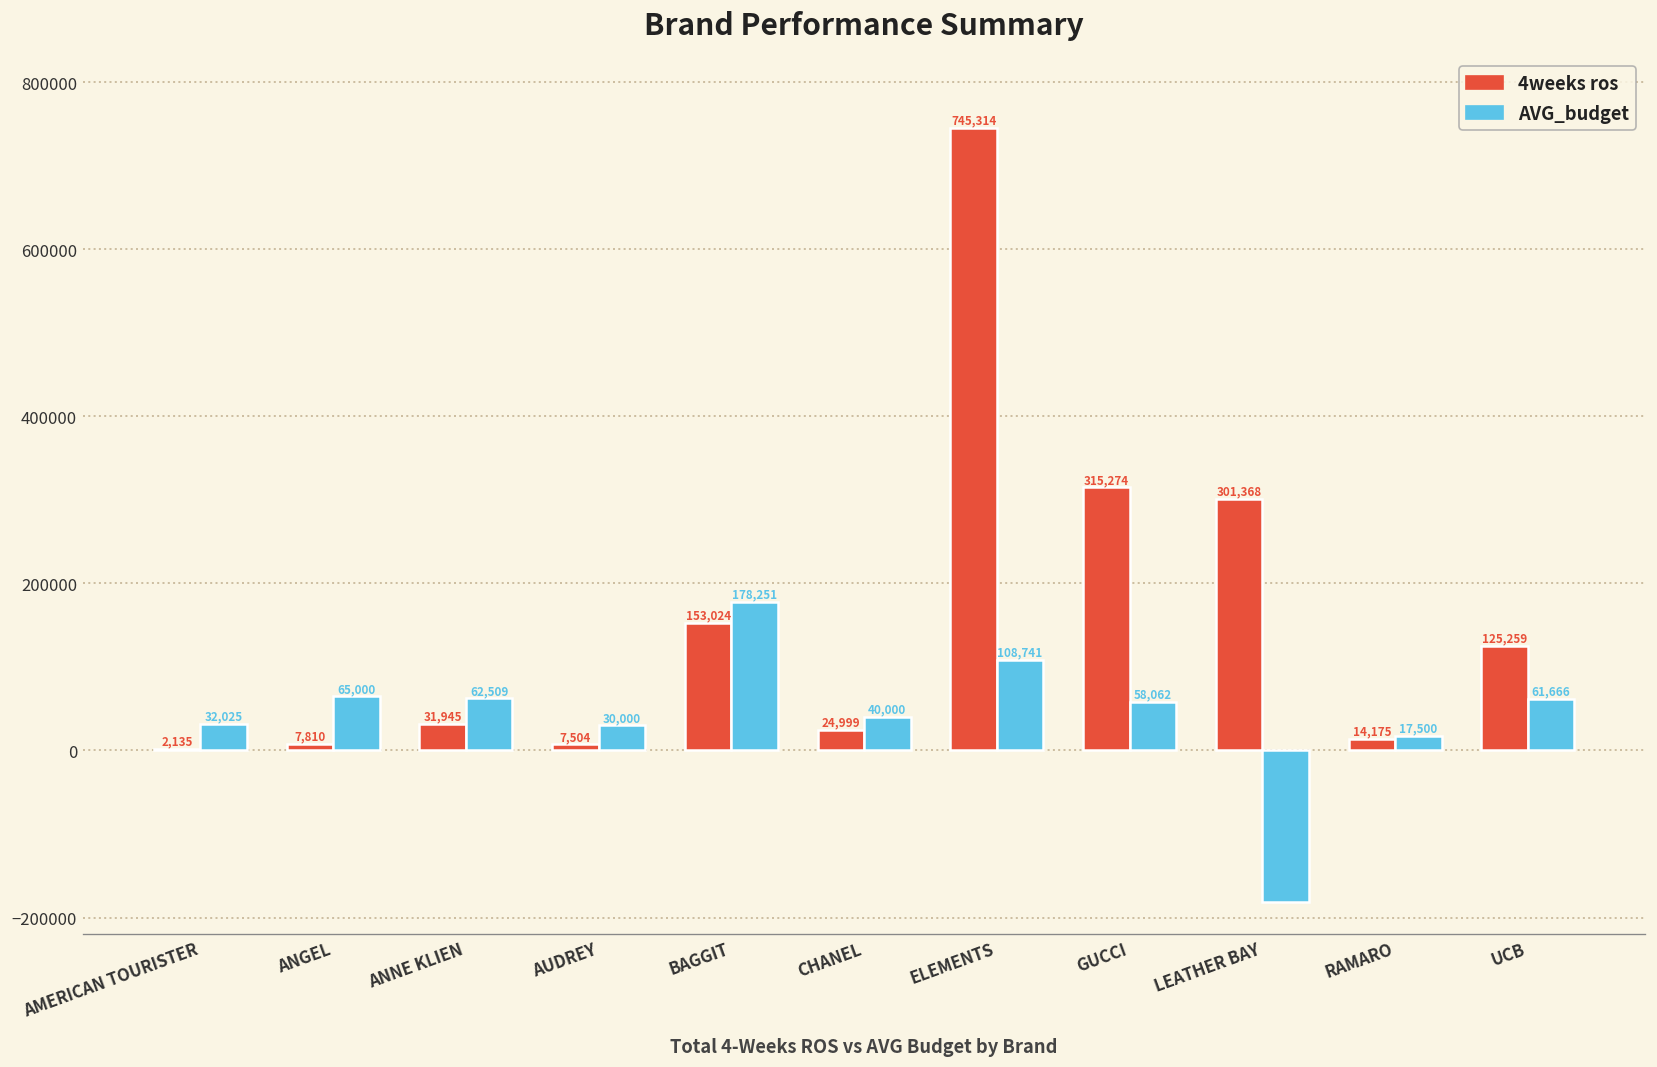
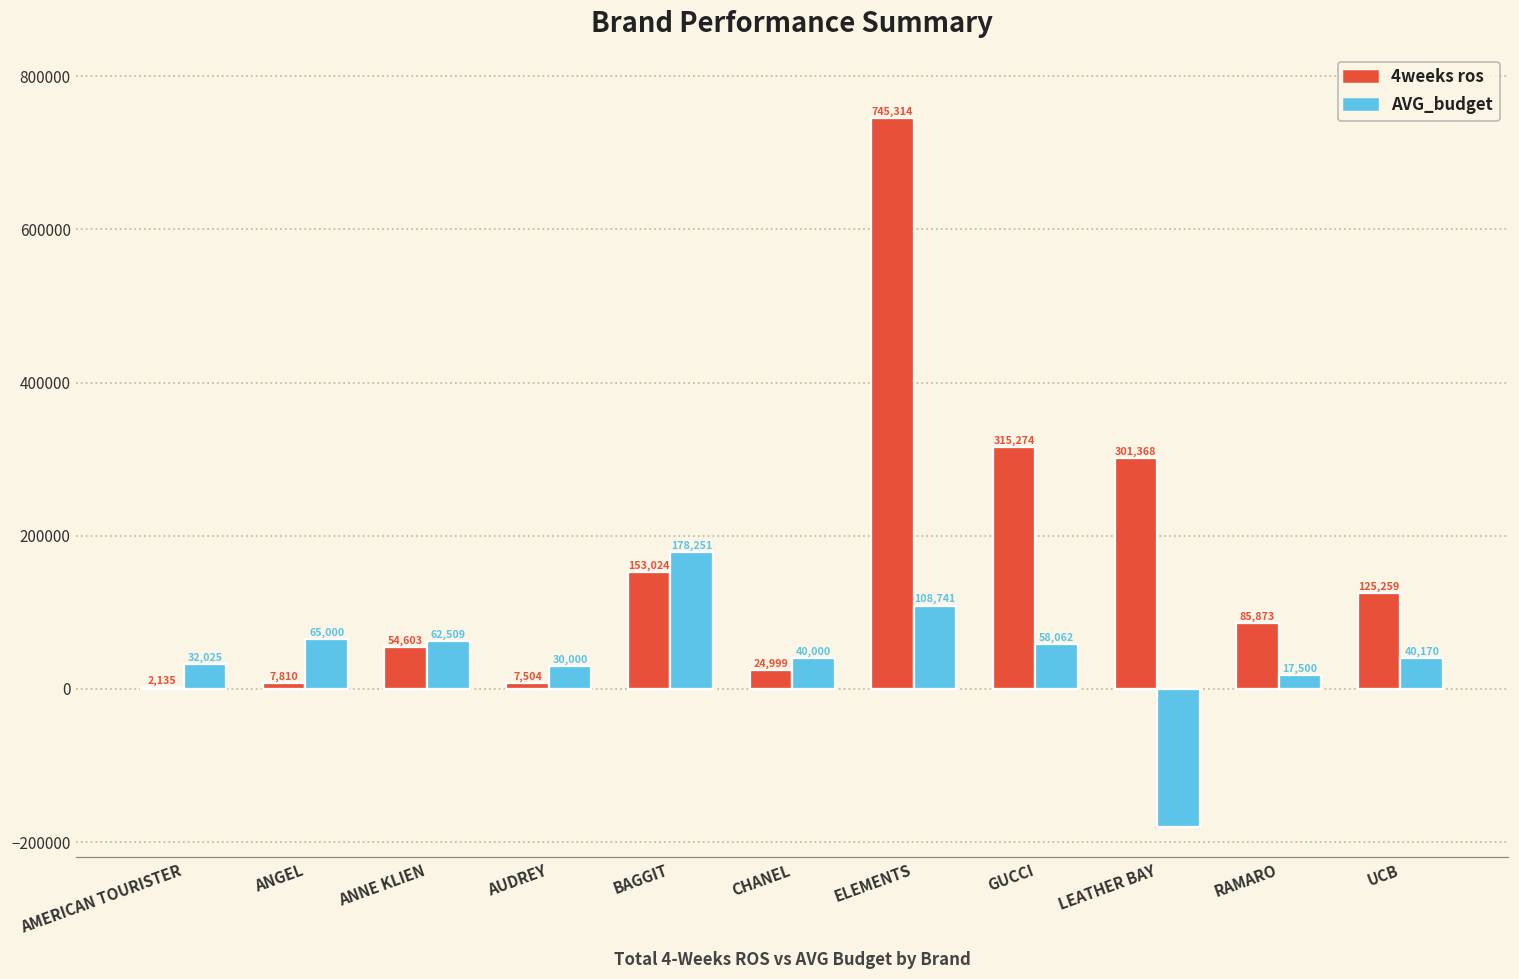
  {
    "4weeks ros": {
      "AMERICAN TOURISTER": "2,135",
      "ANGEL": "7,810",
-     "ANNE KLIEN": "31,945",
+     "ANNE KLIEN": "54,603",
      "AUDREY": "7,504",
      "BAGGIT": "153,024",
      "CHANEL": "24,999",
      "ELEMENTS": "745,314",
      "GUCCI": "315,274",
      "LEATHER BAY": "301,368",
-     "RAMARO": "14,175",
+     "RAMARO": "85,873",
      "UCB": "125,259"
    },
    "AVG_budget": {
      "AMERICAN TOURISTER": "32,025",
      "ANGEL": "65,000",
      "ANNE KLIEN": "62,509",
      "AUDREY": "30,000",
      "BAGGIT": "178,251",
      "CHANEL": "40,000",
      "ELEMENTS": "108,741",
      "GUCCI": "58,062",
      "RAMARO": "17,500",
-     "UCB": "61,666"
+     "UCB": "40,170"
    }
  }
